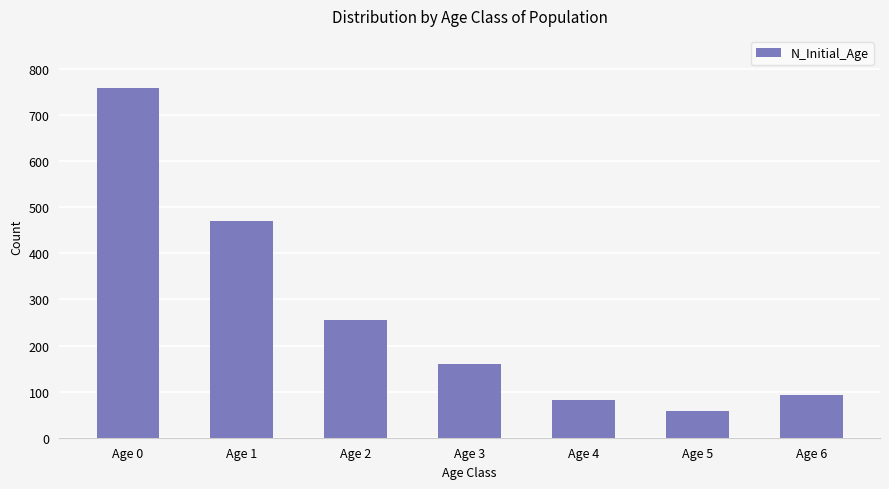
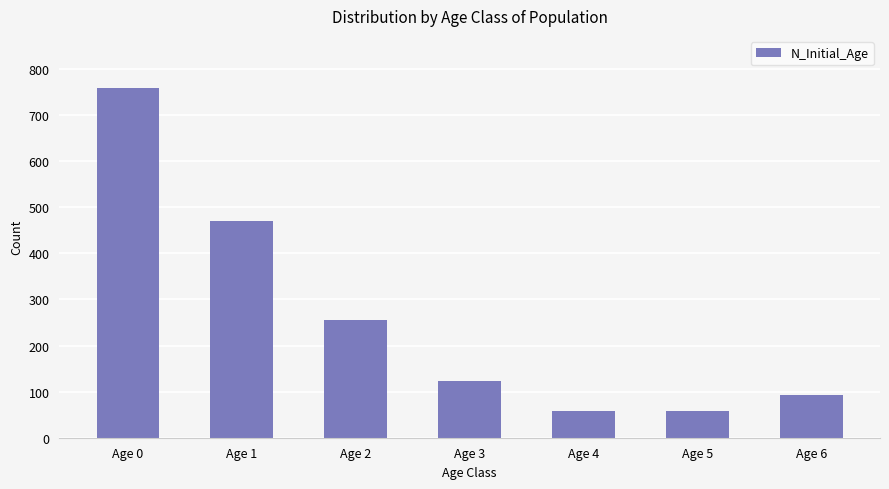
  {
    "Age 0": 760,
    "Age 1": 470,
    "Age 2": 260,
-   "Age 3": 160,
-   "Age 4": 80,
+   "Age 3": 120,
+   "Age 4": 60,
    "Age 5": 60,
    "Age 6": 90
  }
